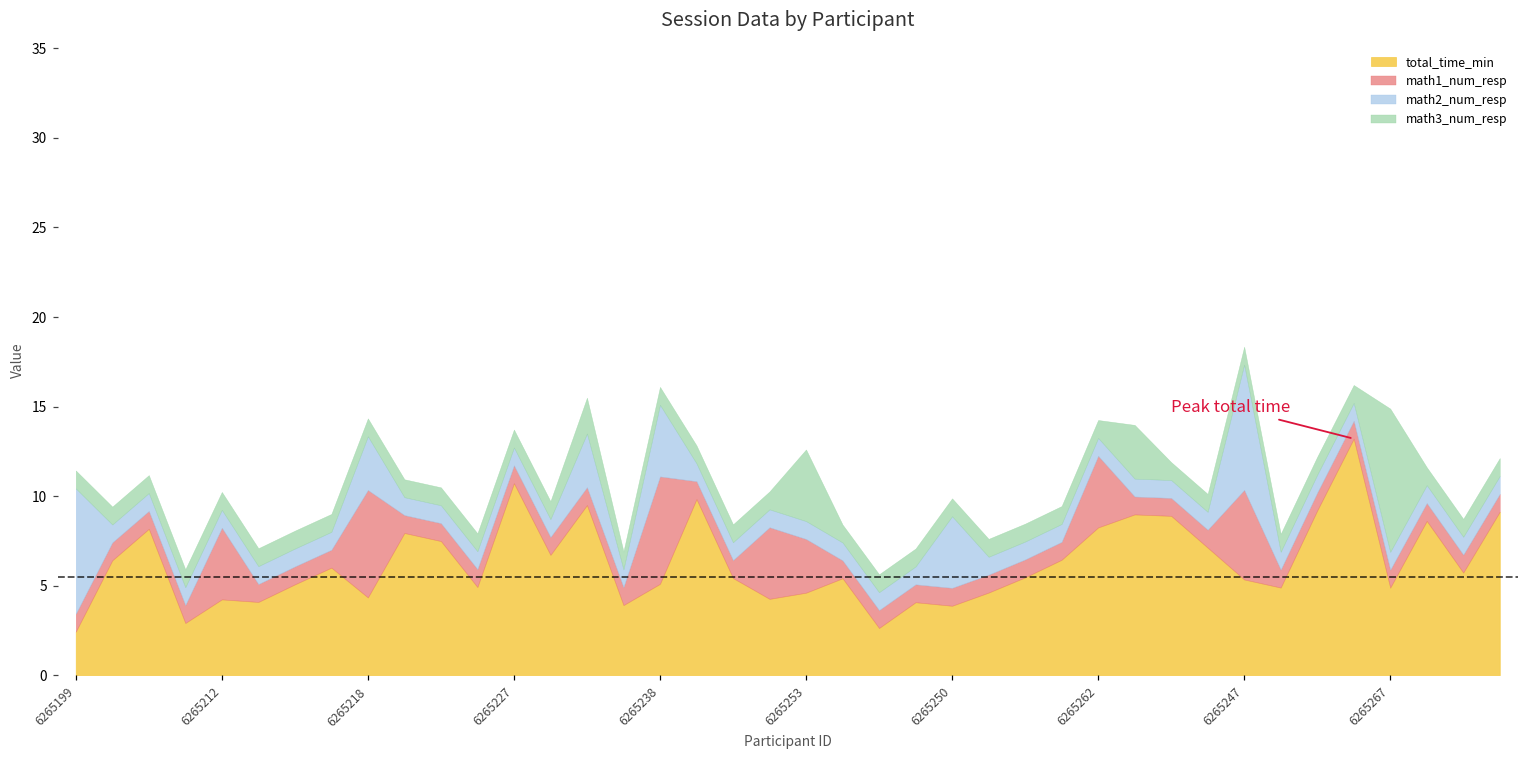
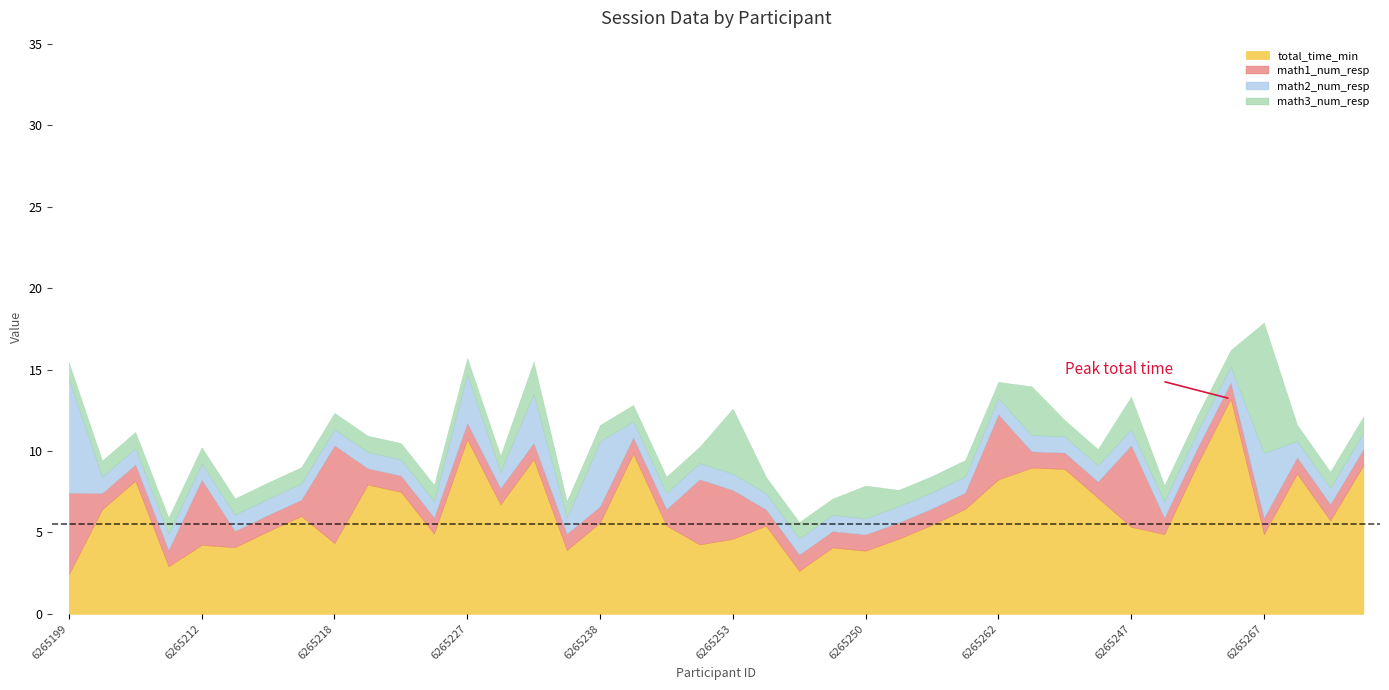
  {
    "total_time_min": {
      "6265199": 2.4,
      "6265212": 4.2,
      "6265218": 4.3,
      "6265227": 10.7,
-     "6265238": 5.1,
+     "6265238": 5.6,
      "6265253": 4.6,
      "6265250": 3.9,
      "6265262": 8.2,
      "6265247": 5.3,
      "6265267": 4.9
    },
    "math1_num_resp": {
-     "6265199": 1,
+     "6265199": 5,
      "6265212": 4,
      "6265218": 6,
      "6265227": 1,
-     "6265238": 6,
+     "6265238": 1,
      "6265253": 3,
      "6265250": 1,
      "6265262": 4,
      "6265247": 5,
      "6265267": 1
    },
    "math2_num_resp": {
      "6265199": 7,
      "6265212": 1,
-     "6265218": 3,
-     "6265227": 1,
+     "6265218": 1,
+     "6265227": 3,
      "6265238": 4,
      "6265253": 1,
-     "6265250": 4,
+     "6265250": 1,
      "6265262": 1,
-     "6265247": 7,
-     "6265267": 1
+     "6265247": 1,
+     "6265267": 4
    },
    "math3_num_resp": {
      "6265199": 1,
      "6265212": 1,
      "6265218": 1,
      "6265227": 1,
      "6265238": 1,
      "6265253": 4,
-     "6265250": 1,
+     "6265250": 2,
      "6265262": 1,
-     "6265247": 1,
+     "6265247": 2,
      "6265267": 8
    }
  }
